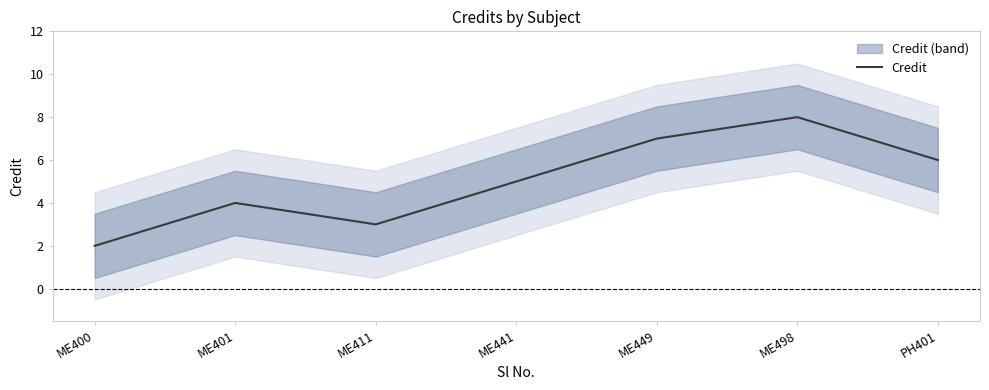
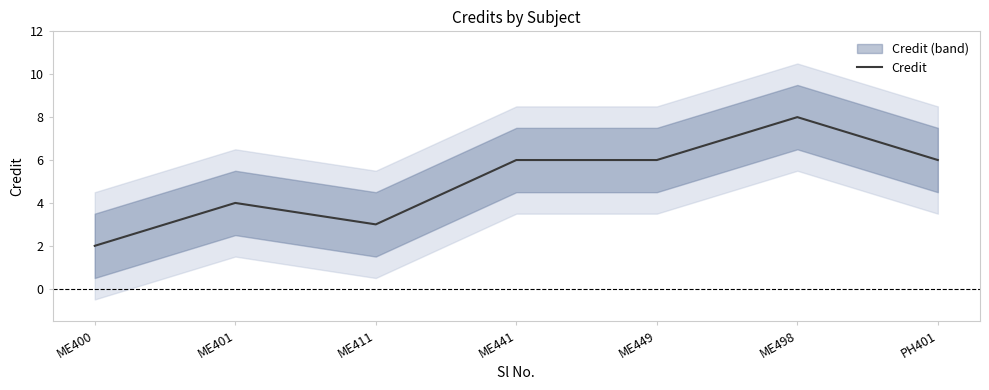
  {
    "Credit": {
      "ME400": 2,
      "ME401": 4,
      "ME411": 3,
-     "ME441": 5,
-     "ME449": 7,
+     "ME441": 6,
+     "ME449": 6,
      "ME498": 8,
      "PH401": 6
    }
  }
